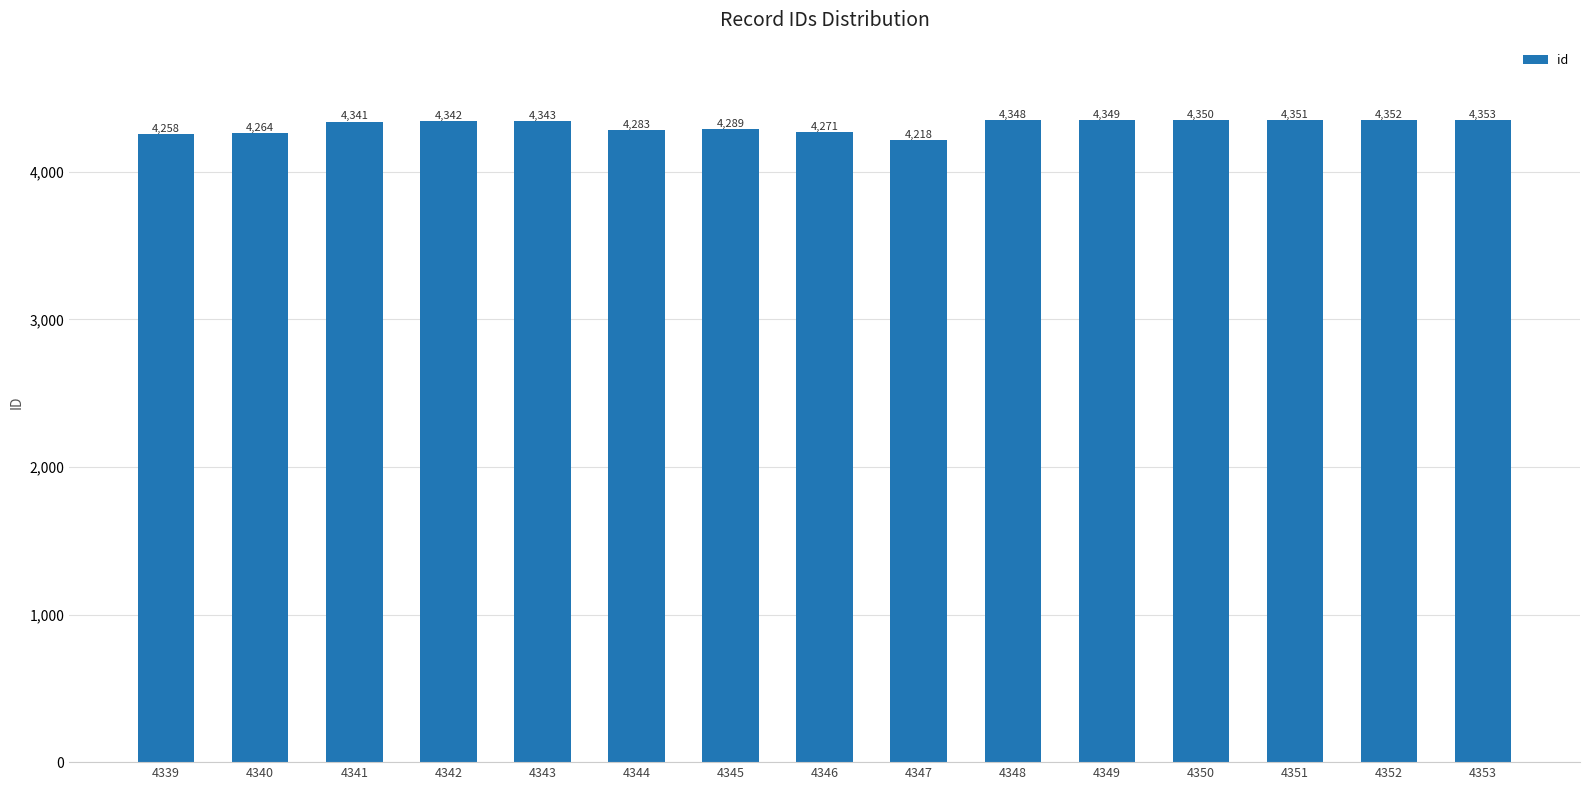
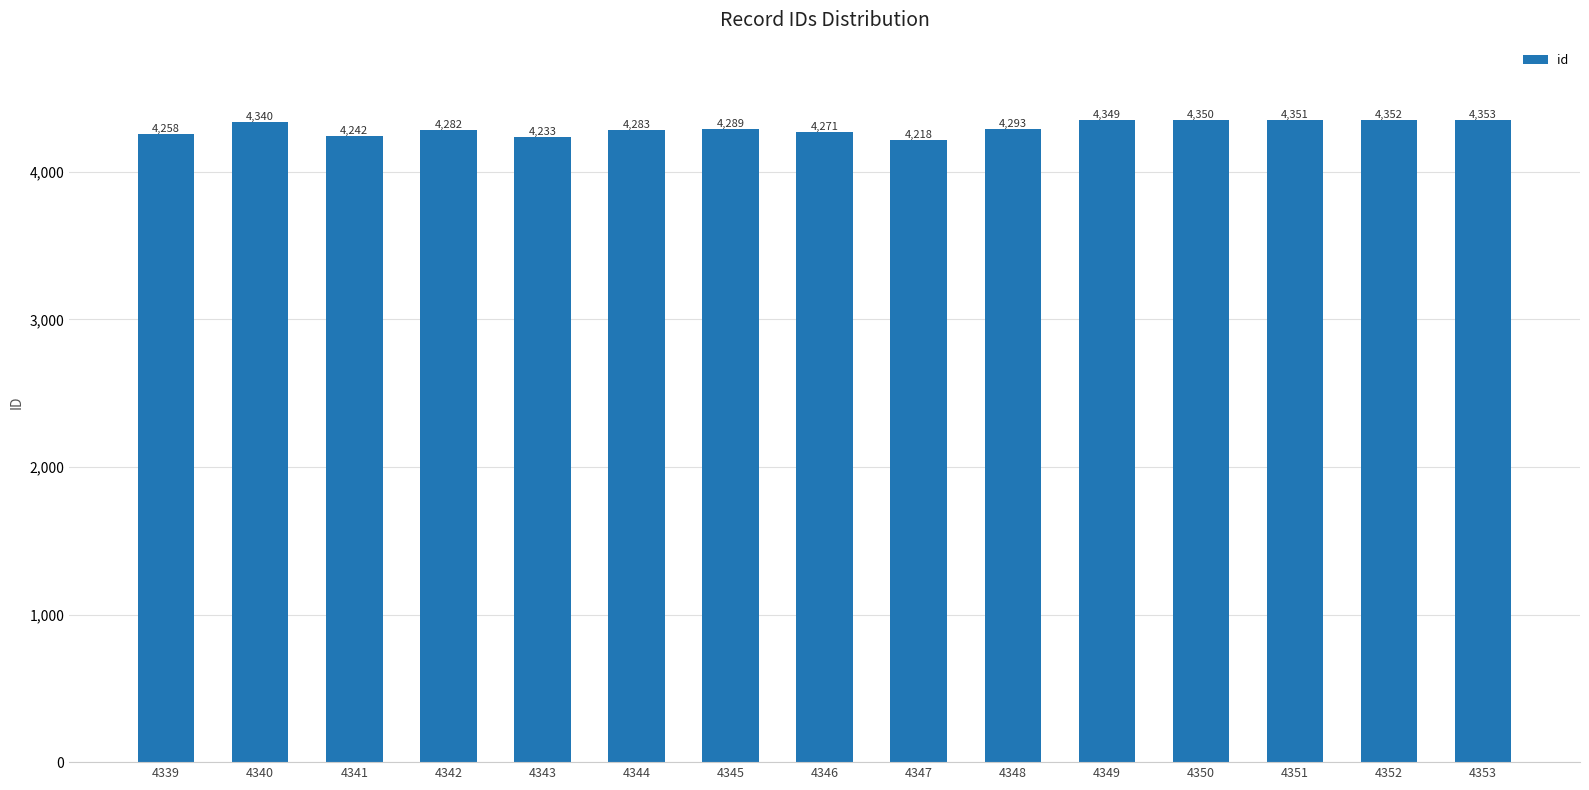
  {
    "4339": "4,258",
-   "4340": "4,264",
-   "4341": "4,341",
-   "4342": "4,342",
-   "4343": "4,343",
+   "4340": "4,340",
+   "4341": "4,242",
+   "4342": "4,282",
+   "4343": "4,233",
    "4344": "4,283",
    "4345": "4,289",
    "4346": "4,271",
    "4347": "4,218",
-   "4348": "4,348",
+   "4348": "4,293",
    "4349": "4,349",
    "4350": "4,350",
    "4351": "4,351",
    "4352": "4,352",
    "4353": "4,353"
  }
